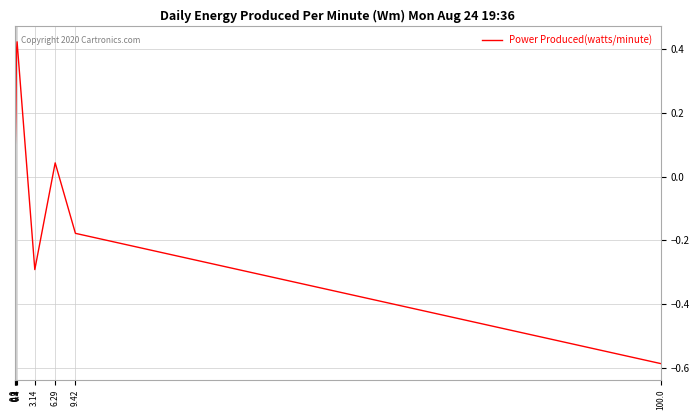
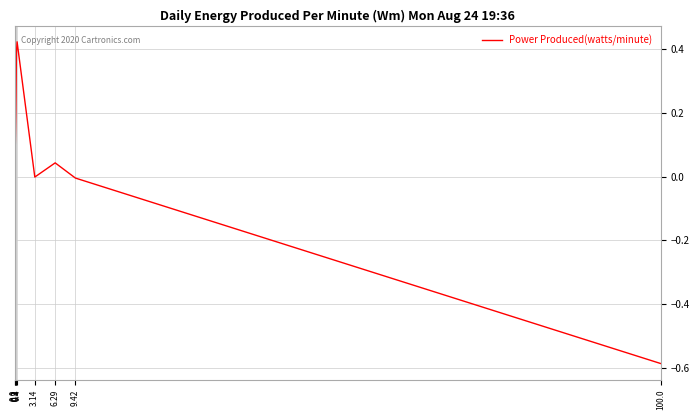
  {
    "0.0": 0.00,
    "0.1": 0.06,
    "0.2": 0.20,
    "0.3": 0.39,
-   "3.14": -0.29,
+   "3.14": 0.00,
    "6.29": 0.04,
-   "9.42": -0.18,
+   "9.42": 0.00,
    "100.0": -0.59
  }
